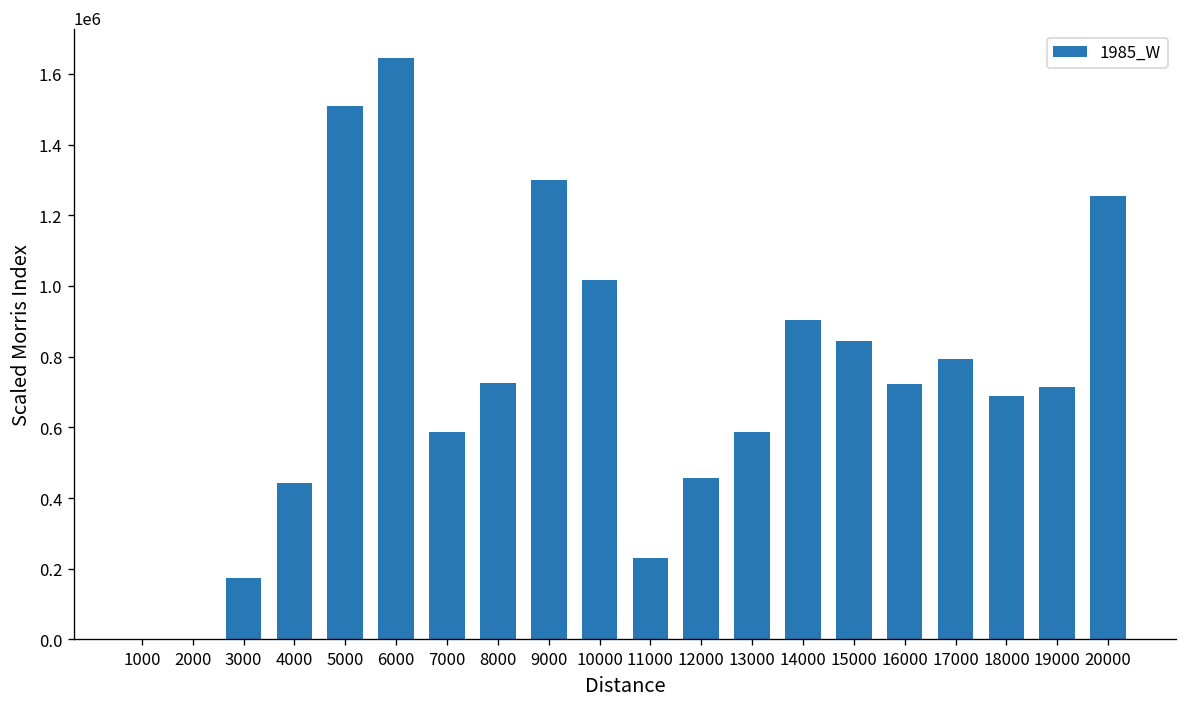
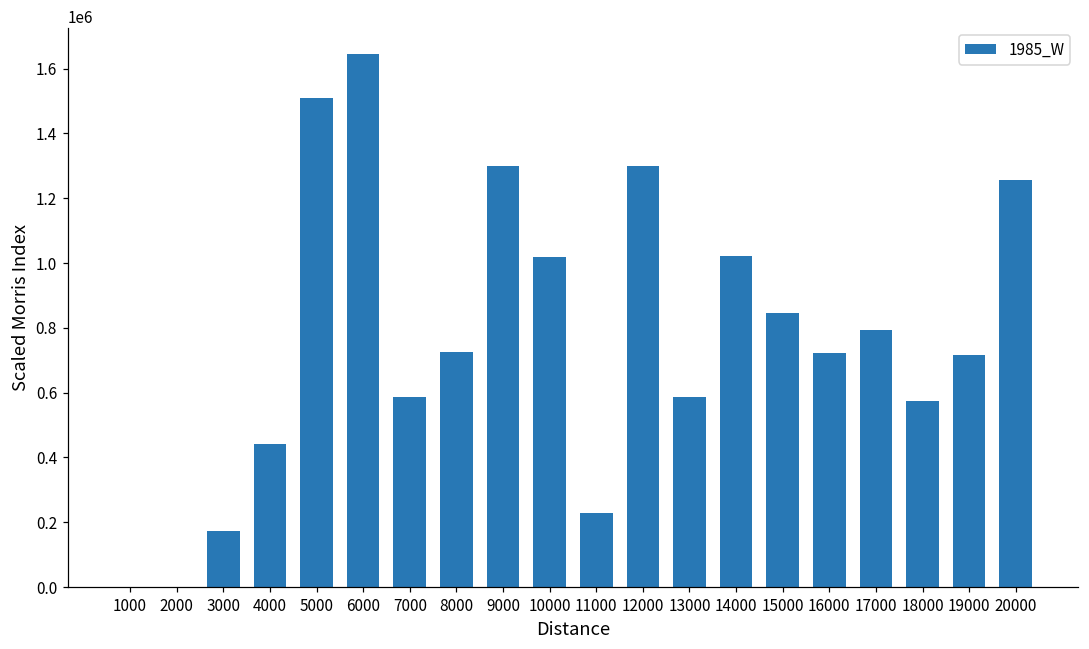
  {
    "1000": 0,
    "2000": 0,
    "3000": 170000,
    "4000": 440000,
    "5000": 1510000,
    "6000": 1640000,
    "7000": 590000,
    "8000": 720000,
    "9000": 1300000,
    "10000": 1020000,
    "11000": 230000,
-   "12000": 460000,
+   "12000": 1300000,
    "13000": 590000,
-   "14000": 900000,
+   "14000": 1020000,
    "15000": 850000,
    "16000": 720000,
    "17000": 790000,
-   "18000": 690000,
+   "18000": 570000,
    "19000": 720000,
    "20000": 1250000
  }
